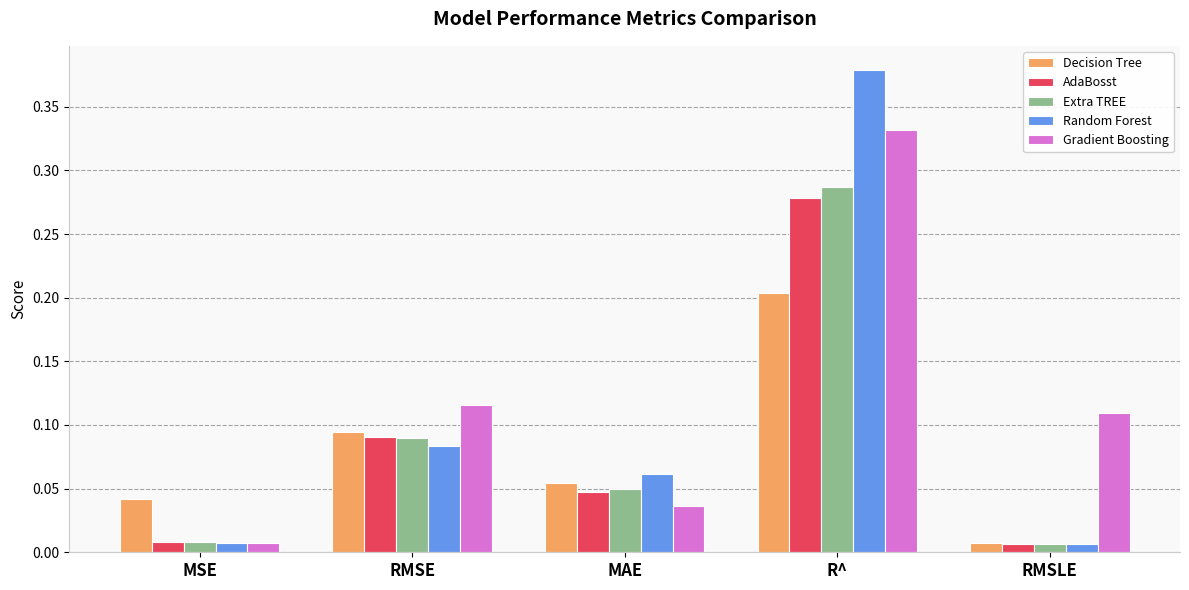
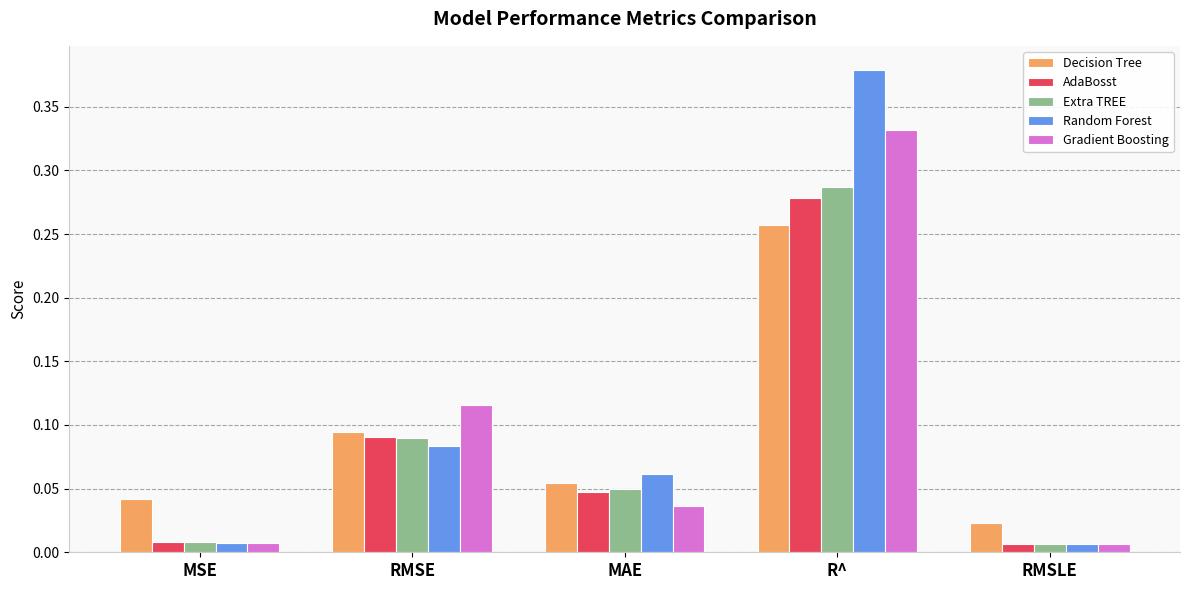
  {
    "Decision Tree": {
      "MSE": 0.042,
      "RMSE": 0.095,
      "MAE": 0.055,
-     "R^": 0.203,
-     "RMSLE": 0.007
+     "R^": 0.257,
+     "RMSLE": 0.023
    },
    "AdaBosst": {
      "MSE": 0.008,
      "RMSE": 0.090,
      "MAE": 0.047,
      "R^": 0.279,
      "RMSLE": 0.007
    },
    "Extra TREE": {
      "MSE": 0.008,
      "RMSE": 0.090,
      "MAE": 0.050,
      "R^": 0.287,
      "RMSLE": 0.007
    },
    "Random Forest": {
      "MSE": 0.007,
      "RMSE": 0.084,
      "MAE": 0.062,
      "R^": 0.379,
      "RMSLE": 0.006
    },
    "Gradient Boosting": {
      "MSE": 0.008,
      "RMSE": 0.116,
      "MAE": 0.037,
      "R^": 0.331,
-     "RMSLE": 0.110
+     "RMSLE": 0.007
    }
  }
